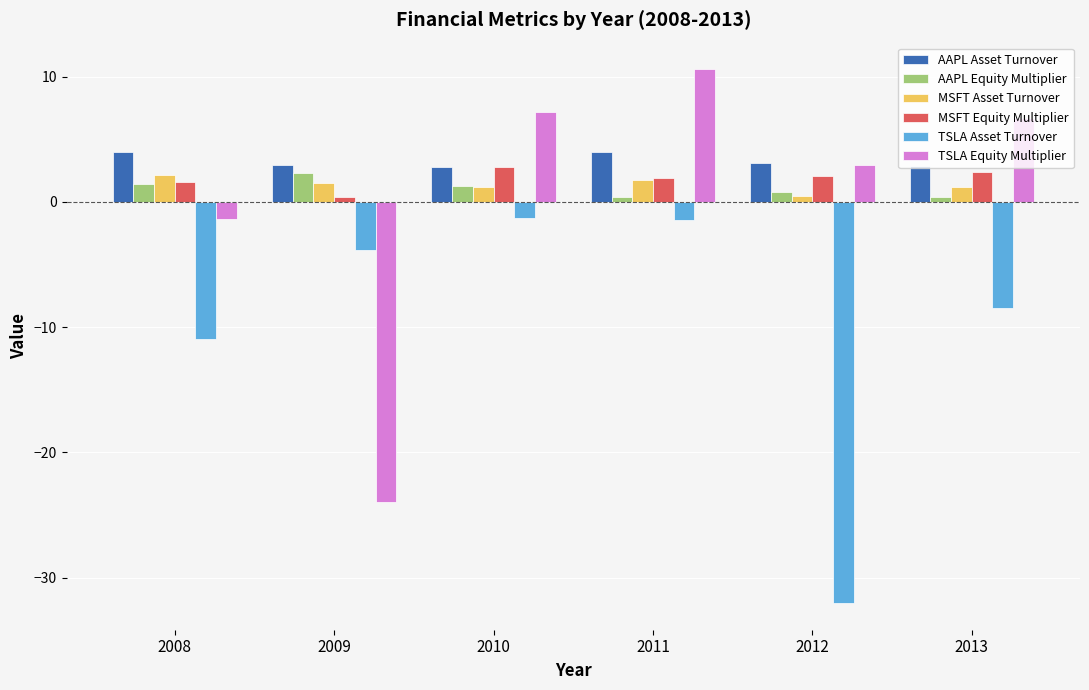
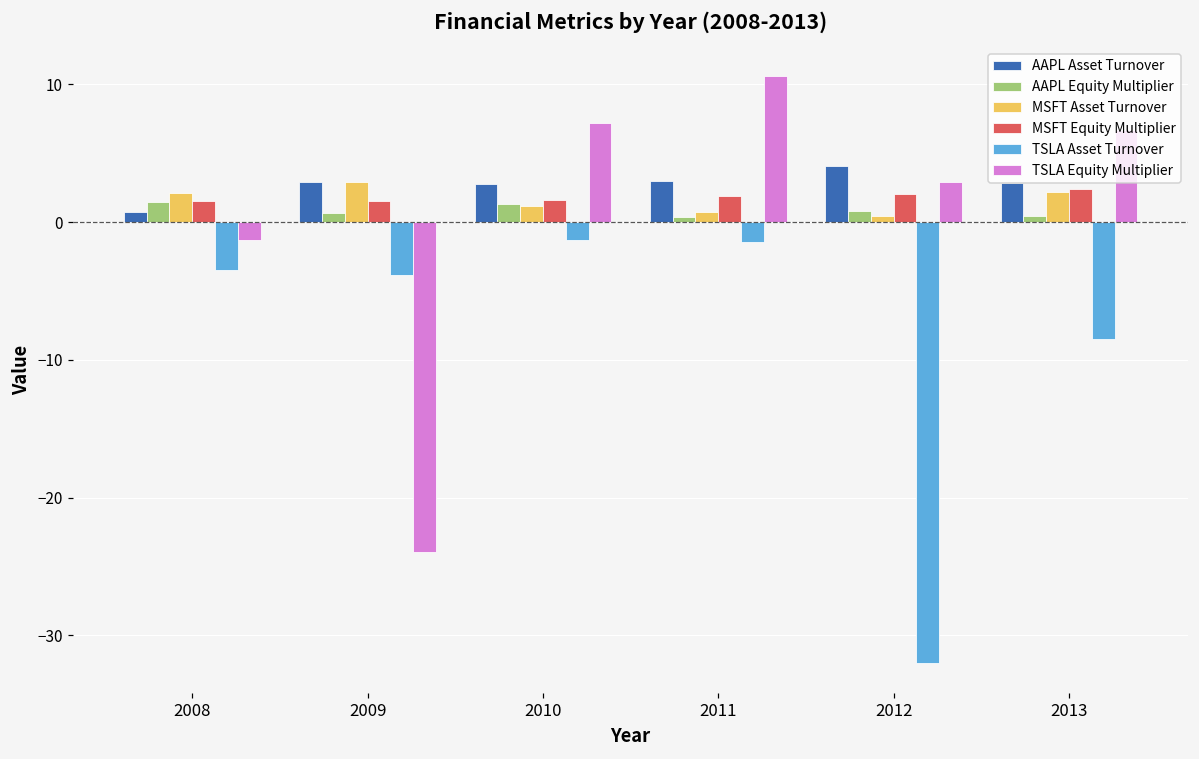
  {
    "AAPL Asset Turnover": {
-     "2008": 4.0,
+     "2008": 0.8,
      "2009": 2.9,
      "2010": 2.8,
-     "2011": 4.0,
-     "2012": 3.1
+     "2011": 3.0,
+     "2012": 4.1
    },
    "AAPL Equity Multiplier": {
      "2008": 1.4,
-     "2009": 2.3,
+     "2009": 0.7,
      "2010": 1.3,
      "2011": 0.4,
      "2012": 0.8,
      "2013": 0.4
    },
    "MSFT Asset Turnover": {
      "2008": 2.1,
-     "2009": 1.5,
+     "2009": 2.9,
      "2010": 1.2,
-     "2011": 1.8,
+     "2011": 0.8,
      "2012": 0.5,
-     "2013": 1.2
+     "2013": 2.2
    },
    "MSFT Equity Multiplier": {
      "2008": 1.6,
-     "2009": 0.4,
-     "2010": 2.8,
+     "2009": 1.5,
+     "2010": 1.6,
      "2011": 1.9,
      "2012": 2.1,
      "2013": 2.4
    },
    "TSLA Asset Turnover": {
-     "2008": -10.9,
+     "2008": -3.5,
      "2009": -3.9,
      "2010": -1.3,
      "2011": -1.5,
      "2012": -32.0,
      "2013": -8.5
    },
    "TSLA Equity Multiplier": {
      "2008": -1.3,
      "2009": -24.0,
      "2010": 7.2,
      "2011": 10.6,
      "2012": 2.9
    }
  }
